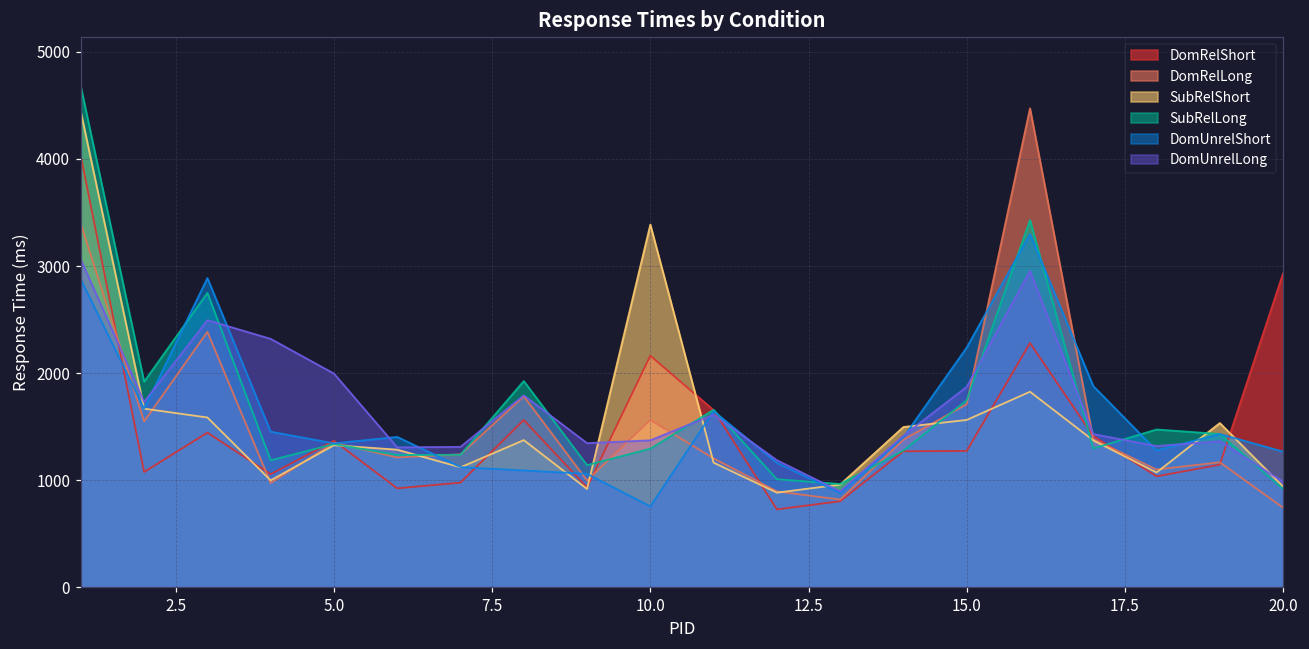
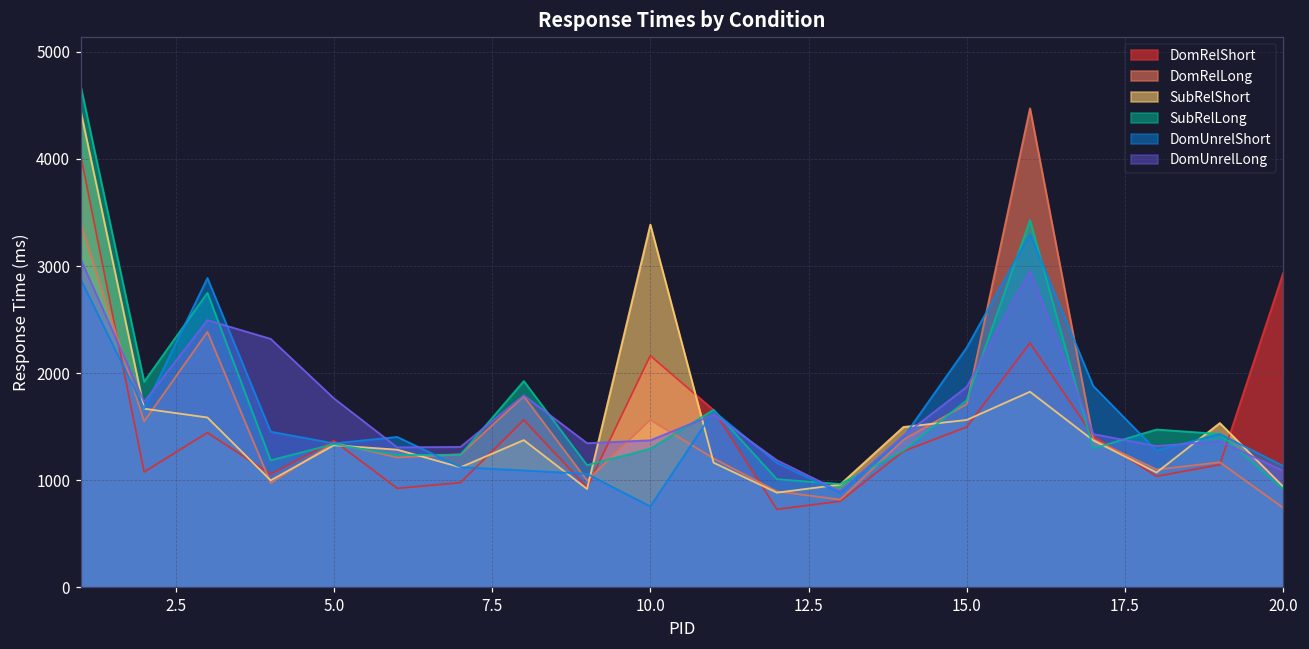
  {
    "DomRelShort": {
      "10.0": 2200,
-     "15.0": 1300,
+     "15.0": 1500,
      "20.0": 2900
    },
    "DomRelLong": {
      "10.0": 1600,
      "15.0": 1700,
      "20.0": 700
    },
    "SubRelShort": {
      "10.0": 3400,
      "15.0": 1600
    },
    "SubRelLong": {
      "10.0": 1300,
      "15.0": 1700
    },
    "DomUnrelShort": {
      "10.0": 800,
      "15.0": 2200,
-     "20.0": 1300
+     "20.0": 1100
    },
    "DomUnrelLong": {
-     "5.0": 2000,
+     "5.0": 1800,
      "10.0": 1400,
      "15.0": 1900,
-     "20.0": 1000
+     "20.0": 1100
    }
  }
